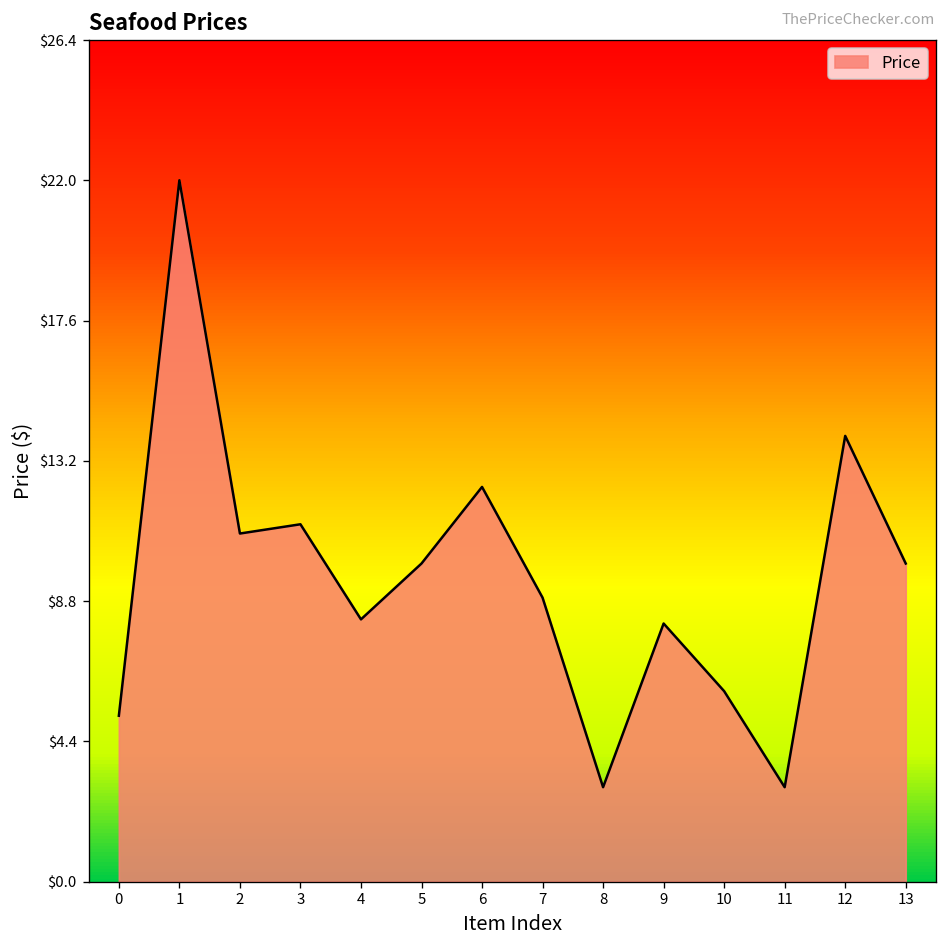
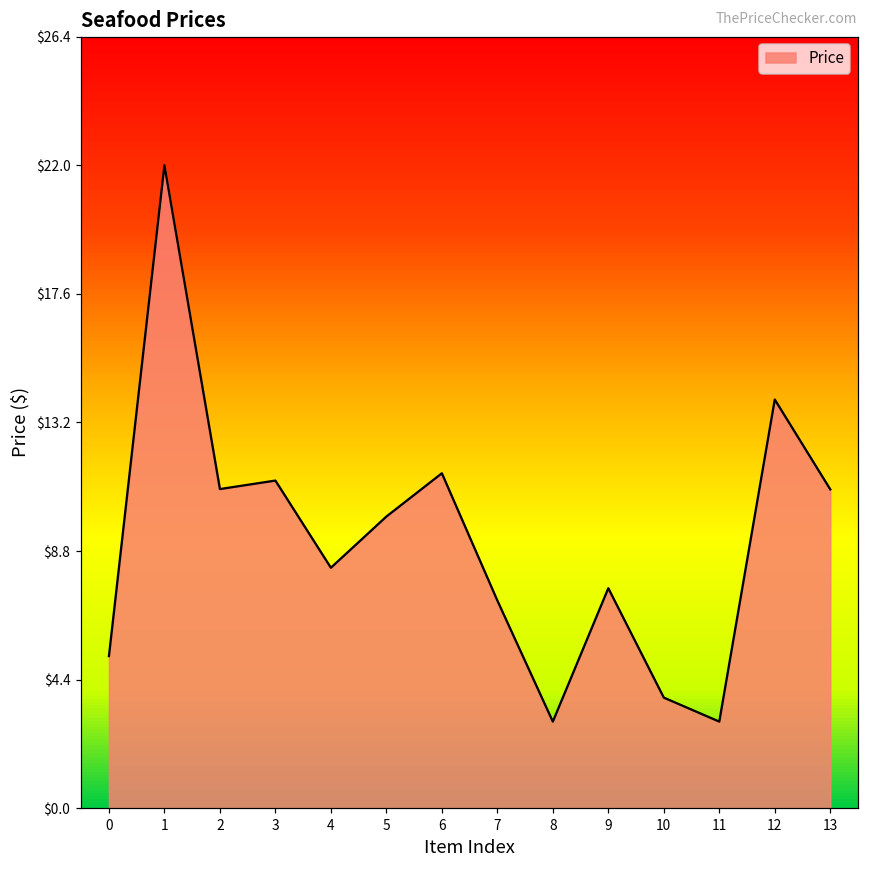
  {
    "0": "$5.2",
    "1": "$22.0",
    "2": "$10.9",
    "3": "$11.2",
    "4": "$8.2",
    "5": "$10.0",
-   "6": "$12.4",
-   "7": "$8.9",
+   "6": "$11.5",
+   "7": "$7.1",
    "8": "$3.0",
-   "9": "$8.1",
-   "10": "$6.0",
+   "9": "$7.5",
+   "10": "$3.8",
    "11": "$3.0",
    "12": "$14.0",
-   "13": "$10.0"
+   "13": "$10.9"
  }
